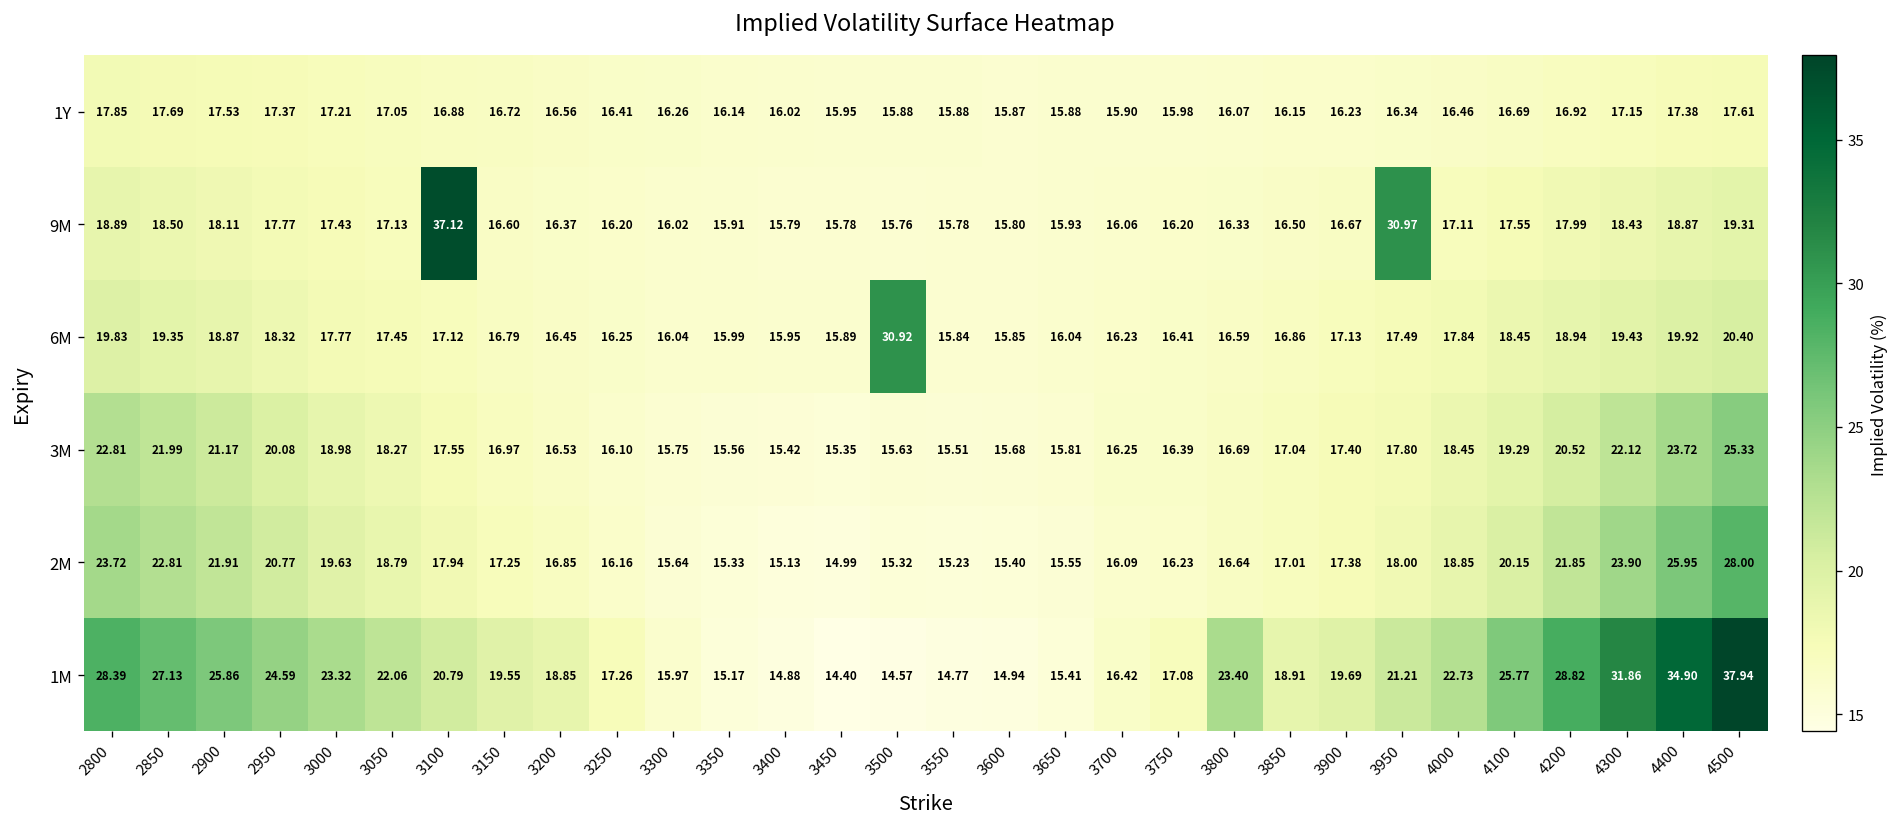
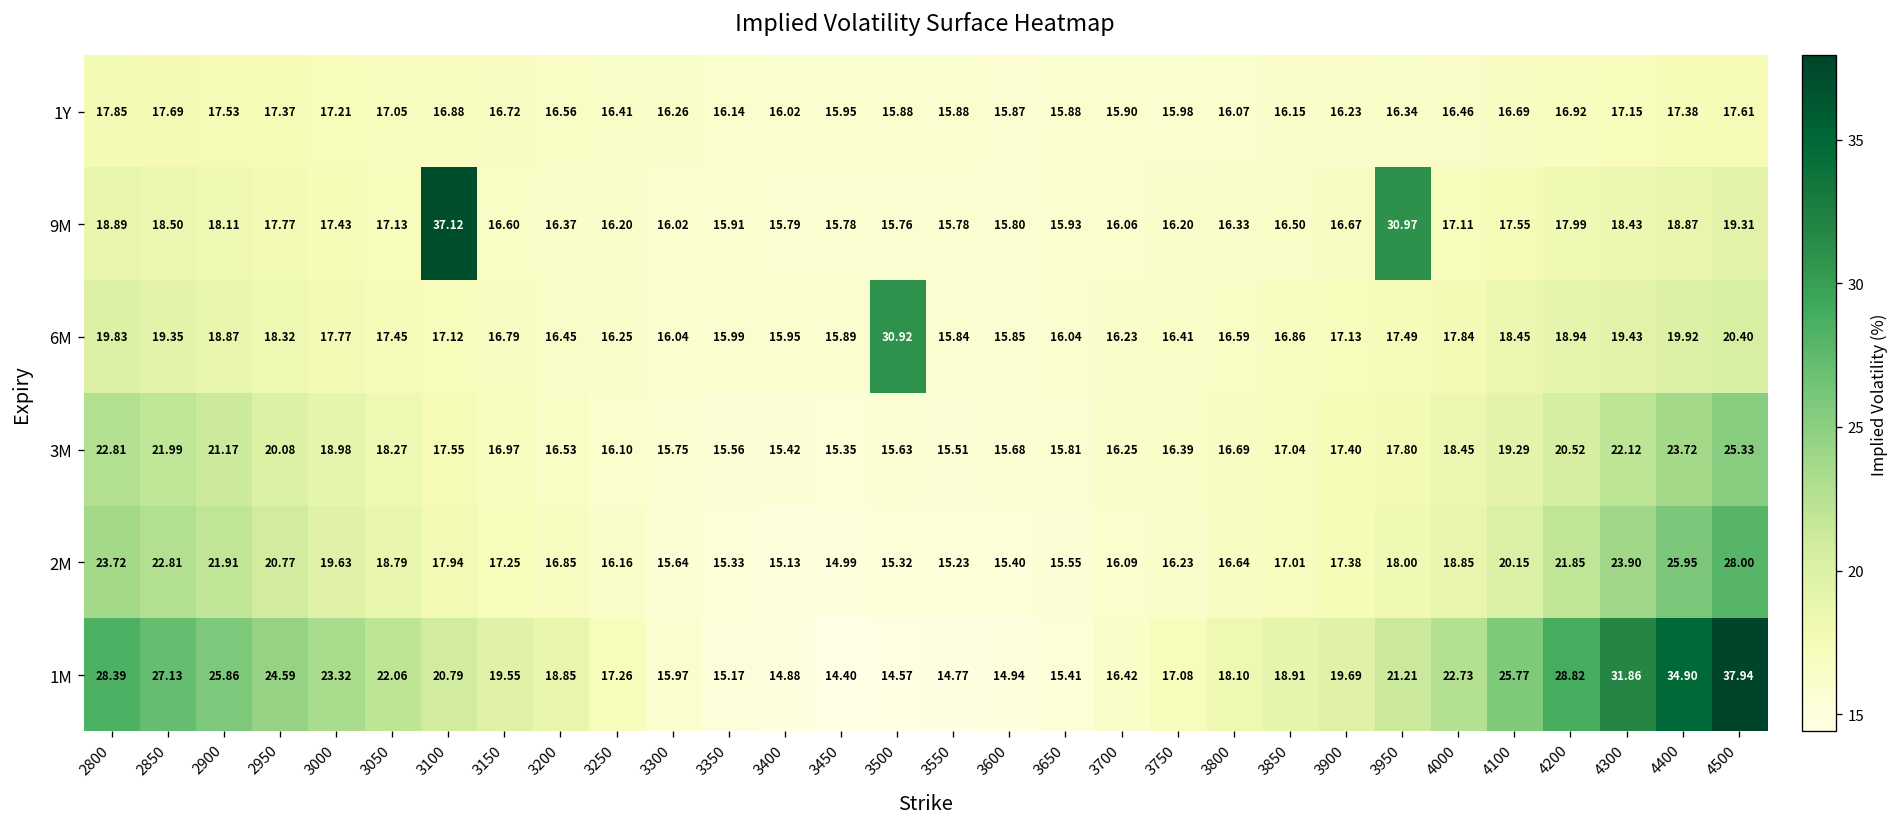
  {
    "1Y": {
      "2800": 17.85,
      "2850": 17.69,
      "2900": 17.53,
      "2950": 17.37,
      "3000": 17.21,
      "3050": 17.05,
      "3100": 16.88,
      "3150": 16.72,
      "3200": 16.56,
      "3250": 16.41,
      "3300": 16.26,
      "3350": 16.14,
      "3400": 16.02,
      "3450": 15.95,
      "3500": 15.88,
      "3550": 15.88,
      "3600": 15.87,
      "3650": 15.88,
      "3700": 15.90,
      "3750": 15.98,
      "3800": 16.07,
      "3850": 16.15,
      "3900": 16.23,
      "3950": 16.34,
      "4000": 16.46,
      "4100": 16.69,
      "4200": 16.92,
      "4300": 17.15,
      "4400": 17.38,
      "4500": 17.61
    },
    "9M": {
      "2800": 18.89,
      "2850": 18.50,
      "2900": 18.11,
      "2950": 17.77,
      "3000": 17.43,
      "3050": 17.13,
      "3100": 37.12,
      "3150": 16.60,
      "3200": 16.37,
      "3250": 16.20,
      "3300": 16.02,
      "3350": 15.91,
      "3400": 15.79,
      "3450": 15.78,
      "3500": 15.76,
      "3550": 15.78,
      "3600": 15.80,
      "3650": 15.93,
      "3700": 16.06,
      "3750": 16.20,
      "3800": 16.33,
      "3850": 16.50,
      "3900": 16.67,
      "3950": 30.97,
      "4000": 17.11,
      "4100": 17.55,
      "4200": 17.99,
      "4300": 18.43,
      "4400": 18.87,
      "4500": 19.31
    },
    "6M": {
      "2800": 19.83,
      "2850": 19.35,
      "2900": 18.87,
      "2950": 18.32,
      "3000": 17.77,
      "3050": 17.45,
      "3100": 17.12,
      "3150": 16.79,
      "3200": 16.45,
      "3250": 16.25,
      "3300": 16.04,
      "3350": 15.99,
      "3400": 15.95,
      "3450": 15.89,
      "3500": 30.92,
      "3550": 15.84,
      "3600": 15.85,
      "3650": 16.04,
      "3700": 16.23,
      "3750": 16.41,
      "3800": 16.59,
      "3850": 16.86,
      "3900": 17.13,
      "3950": 17.49,
      "4000": 17.84,
      "4100": 18.45,
      "4200": 18.94,
      "4300": 19.43,
      "4400": 19.92,
      "4500": 20.40
    },
    "3M": {
      "2800": 22.81,
      "2850": 21.99,
      "2900": 21.17,
      "2950": 20.08,
      "3000": 18.98,
      "3050": 18.27,
      "3100": 17.55,
      "3150": 16.97,
      "3200": 16.53,
      "3250": 16.10,
      "3300": 15.75,
      "3350": 15.56,
      "3400": 15.42,
      "3450": 15.35,
      "3500": 15.63,
      "3550": 15.51,
      "3600": 15.68,
      "3650": 15.81,
      "3700": 16.25,
      "3750": 16.39,
      "3800": 16.69,
      "3850": 17.04,
      "3900": 17.40,
      "3950": 17.80,
      "4000": 18.45,
      "4100": 19.29,
      "4200": 20.52,
      "4300": 22.12,
      "4400": 23.72,
      "4500": 25.33
    },
    "2M": {
      "2800": 23.72,
      "2850": 22.81,
      "2900": 21.91,
      "2950": 20.77,
      "3000": 19.63,
      "3050": 18.79,
      "3100": 17.94,
      "3150": 17.25,
      "3200": 16.85,
      "3250": 16.16,
      "3300": 15.64,
      "3350": 15.33,
      "3400": 15.13,
      "3450": 14.99,
      "3500": 15.32,
      "3550": 15.23,
      "3600": 15.40,
      "3650": 15.55,
      "3700": 16.09,
      "3750": 16.23,
      "3800": 16.64,
      "3850": 17.01,
      "3900": 17.38,
      "3950": 18.00,
      "4000": 18.85,
      "4100": 20.15,
      "4200": 21.85,
      "4300": 23.90,
      "4400": 25.95,
      "4500": 28.00
    },
    "1M": {
      "2800": 28.39,
      "2850": 27.13,
      "2900": 25.86,
      "2950": 24.59,
      "3000": 23.32,
      "3050": 22.06,
      "3100": 20.79,
      "3150": 19.55,
      "3200": 18.85,
      "3250": 17.26,
      "3300": 15.97,
      "3350": 15.17,
      "3400": 14.88,
      "3450": 14.40,
      "3500": 14.57,
      "3550": 14.77,
      "3600": 14.94,
      "3650": 15.41,
      "3700": 16.42,
      "3750": 17.08,
-     "3800": 23.40,
+     "3800": 18.10,
      "3850": 18.91,
      "3900": 19.69,
      "3950": 21.21,
      "4000": 22.73,
      "4100": 25.77,
      "4200": 28.82,
      "4300": 31.86,
      "4400": 34.90,
      "4500": 37.94
    }
  }
